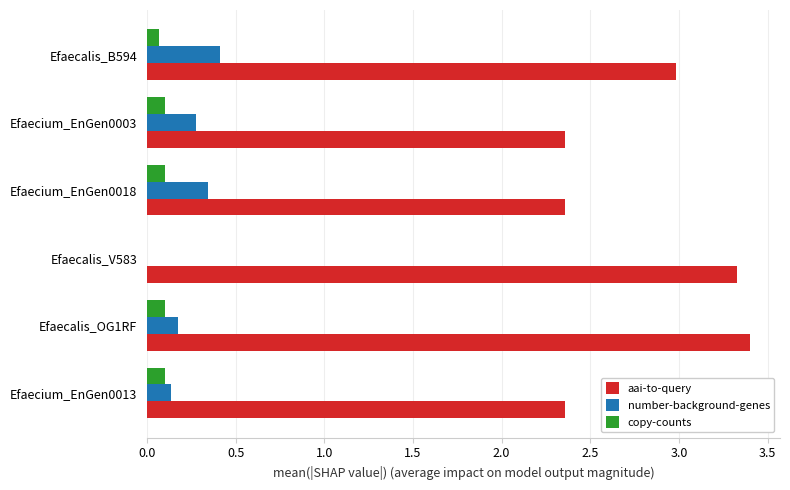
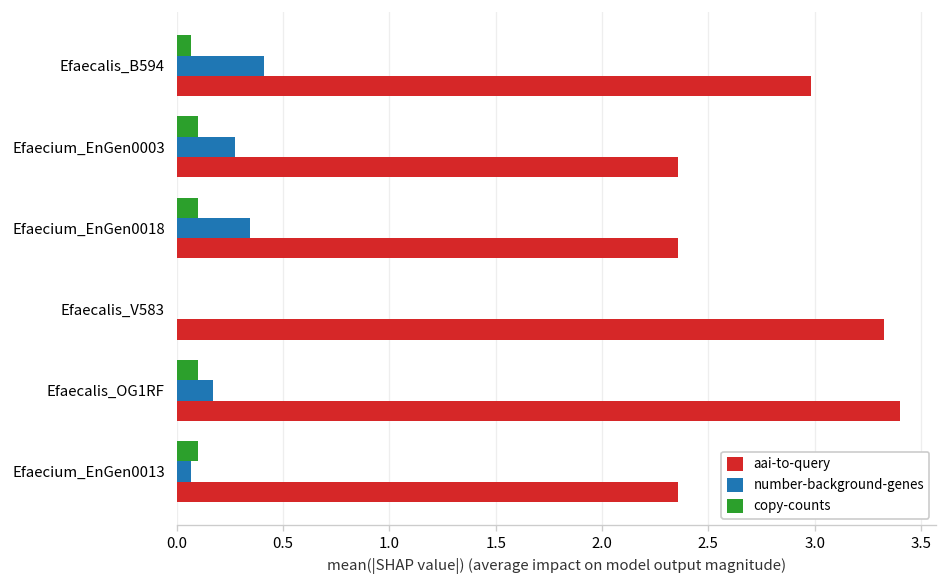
  {
    "aai-to-query": {
      "Efaecalis_B594": 2.98,
      "Efaecium_EnGen0003": 2.36,
      "Efaecium_EnGen0018": 2.36,
      "Efaecalis_V583": 3.33,
      "Efaecalis_OG1RF": 3.40,
      "Efaecium_EnGen0013": 2.36
    },
    "number-background-genes": {
      "Efaecalis_B594": 0.41,
      "Efaecium_EnGen0003": 0.28,
      "Efaecium_EnGen0018": 0.34,
      "Efaecalis_V583": 0.00,
      "Efaecalis_OG1RF": 0.17,
-     "Efaecium_EnGen0013": 0.14
+     "Efaecium_EnGen0013": 0.07
    },
    "copy-counts": {
      "Efaecalis_B594": 0.07,
      "Efaecium_EnGen0003": 0.10,
      "Efaecium_EnGen0018": 0.10,
      "Efaecalis_V583": 0.00,
      "Efaecalis_OG1RF": 0.10,
      "Efaecium_EnGen0013": 0.10
    }
  }
